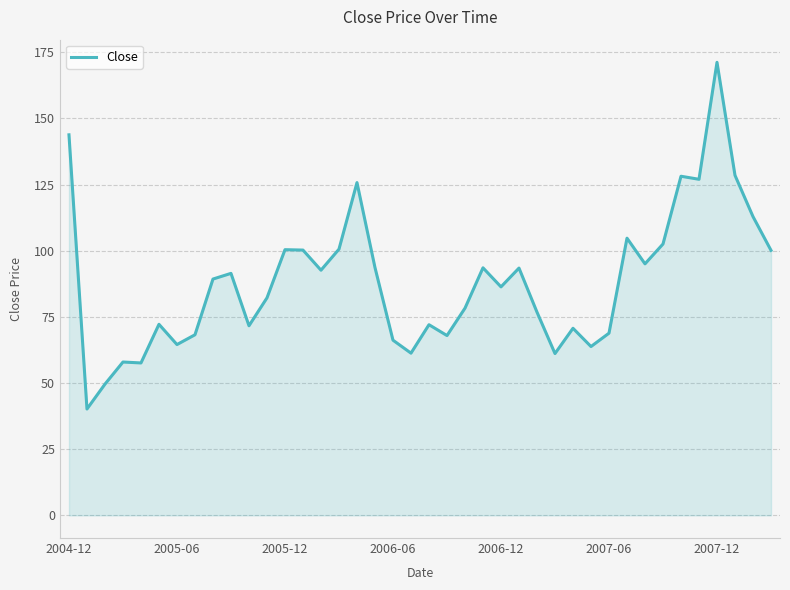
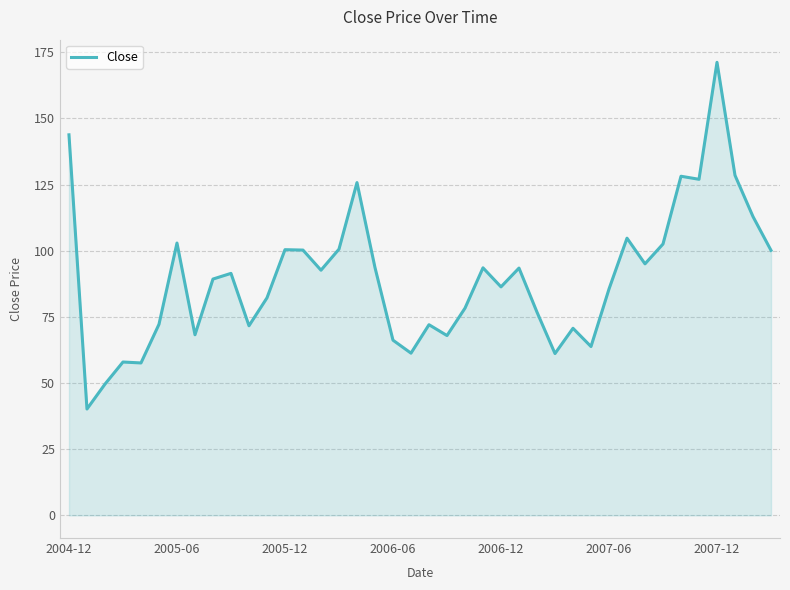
  {
    "2004-12": 144,
-   "2005-06": 65,
+   "2005-06": 103,
    "2005-12": 100,
    "2006-06": 66,
    "2006-12": 86,
-   "2007-06": 69,
+   "2007-06": 86,
    "2007-12": 171
  }
